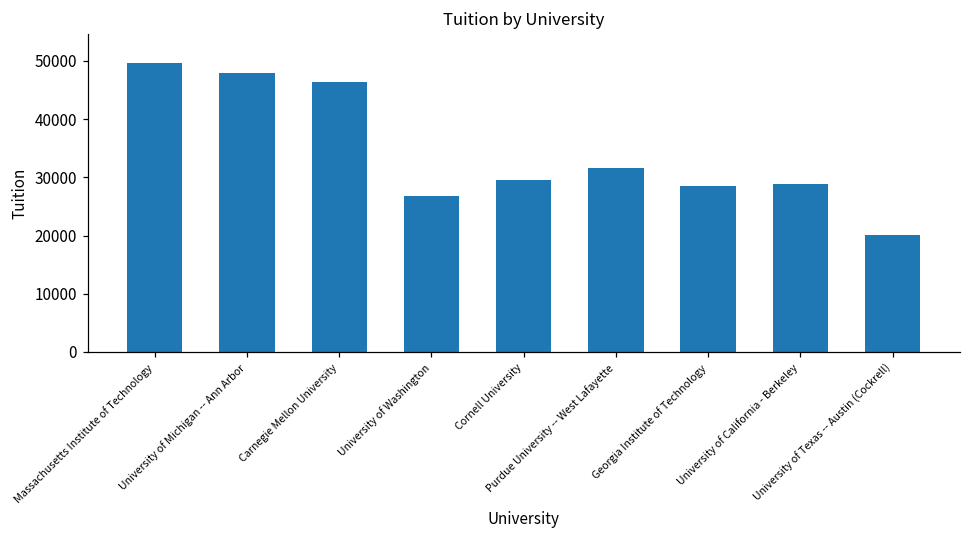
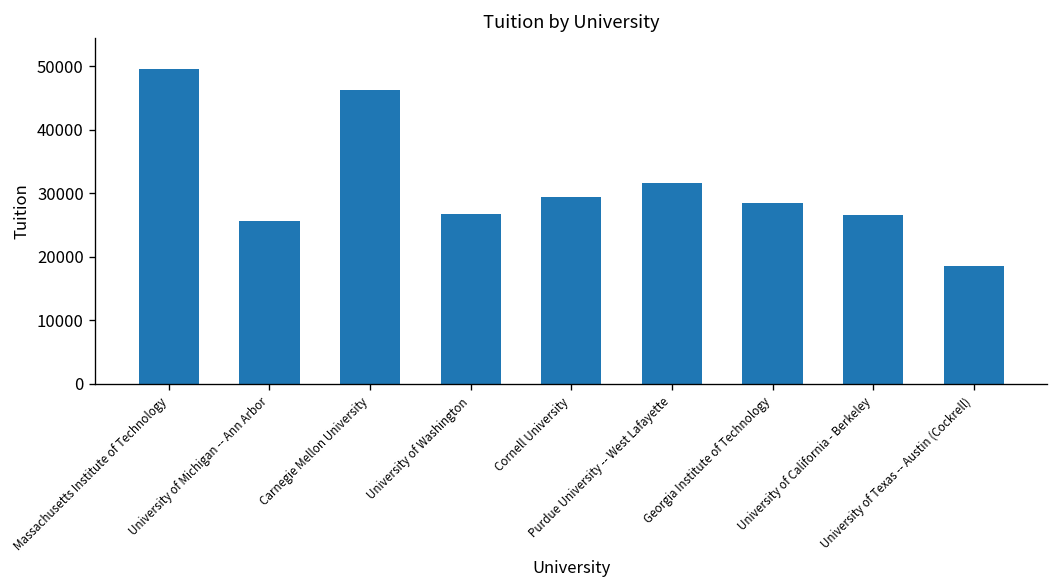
  {
    "Massachusetts Institute of Technology": 50000,
-   "University of Michigan -- Ann Arbor": 48000,
+   "University of Michigan -- Ann Arbor": 26000,
    "Carnegie Mellon University": 46000,
    "University of Washington": 27000,
    "Cornell University": 30000,
    "Purdue University -- West Lafayette": 32000,
    "Georgia Institute of Technology": 29000,
-   "University of California - Berkeley": 29000,
-   "University of Texas -- Austin (Cockrell)": 20000
+   "University of California - Berkeley": 27000,
+   "University of Texas -- Austin (Cockrell)": 19000
  }
